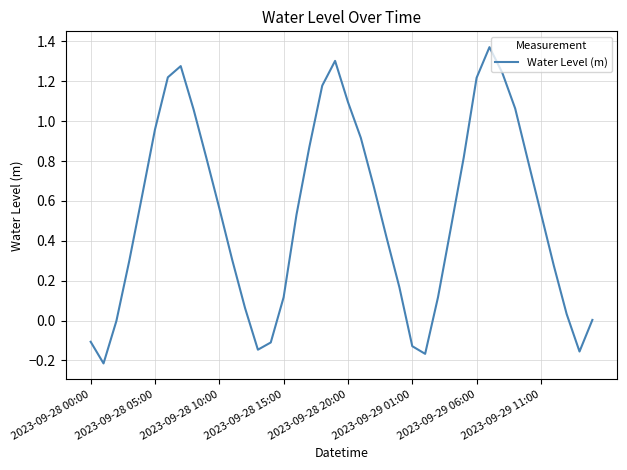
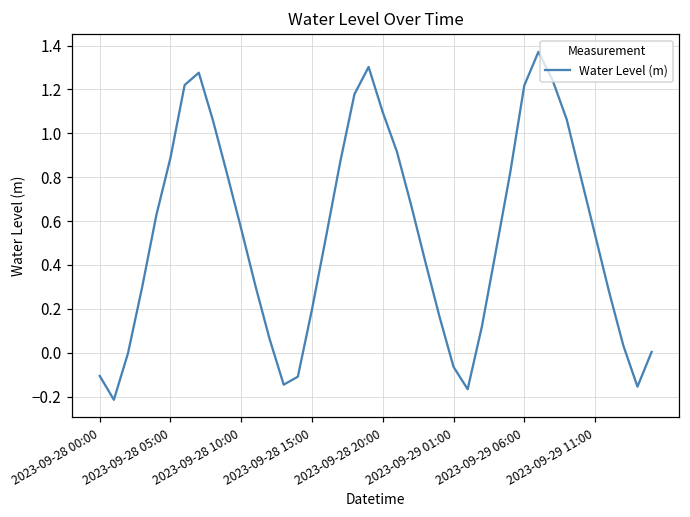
  {
    "2023-09-28 00:00": -0.11,
-   "2023-09-28 05:00": 0.96,
+   "2023-09-28 05:00": 0.89,
    "2023-09-28 10:00": 0.56,
-   "2023-09-28 15:00": 0.12,
+   "2023-09-28 15:00": 0.20,
    "2023-09-28 20:00": 1.10,
-   "2023-09-29 01:00": -0.13,
+   "2023-09-29 01:00": -0.06,
    "2023-09-29 06:00": 1.22,
    "2023-09-29 11:00": 0.54
  }
